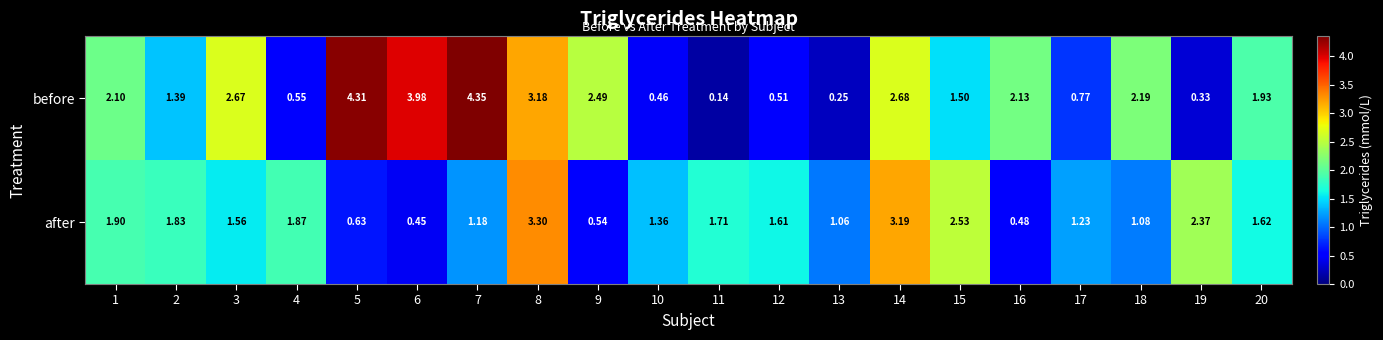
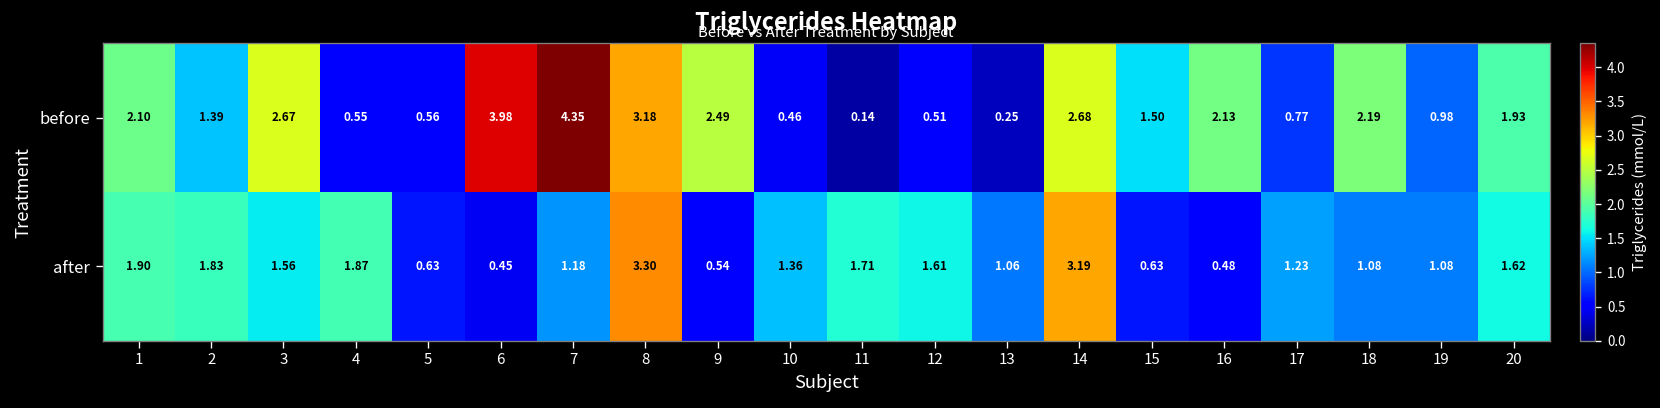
  {
    "before": {
      "1": 2.10,
      "2": 1.39,
      "3": 2.67,
      "4": 0.55,
-     "5": 4.31,
+     "5": 0.56,
      "6": 3.98,
      "7": 4.35,
      "8": 3.18,
      "9": 2.49,
      "10": 0.46,
      "11": 0.14,
      "12": 0.51,
      "13": 0.25,
      "14": 2.68,
      "15": 1.50,
      "16": 2.13,
      "17": 0.77,
      "18": 2.19,
-     "19": 0.33,
+     "19": 0.98,
      "20": 1.93
    },
    "after": {
      "1": 1.90,
      "2": 1.83,
      "3": 1.56,
      "4": 1.87,
      "5": 0.63,
      "6": 0.45,
      "7": 1.18,
      "8": 3.30,
      "9": 0.54,
      "10": 1.36,
      "11": 1.71,
      "12": 1.61,
      "13": 1.06,
      "14": 3.19,
-     "15": 2.53,
+     "15": 0.63,
      "16": 0.48,
      "17": 1.23,
      "18": 1.08,
-     "19": 2.37,
+     "19": 1.08,
      "20": 1.62
    }
  }
